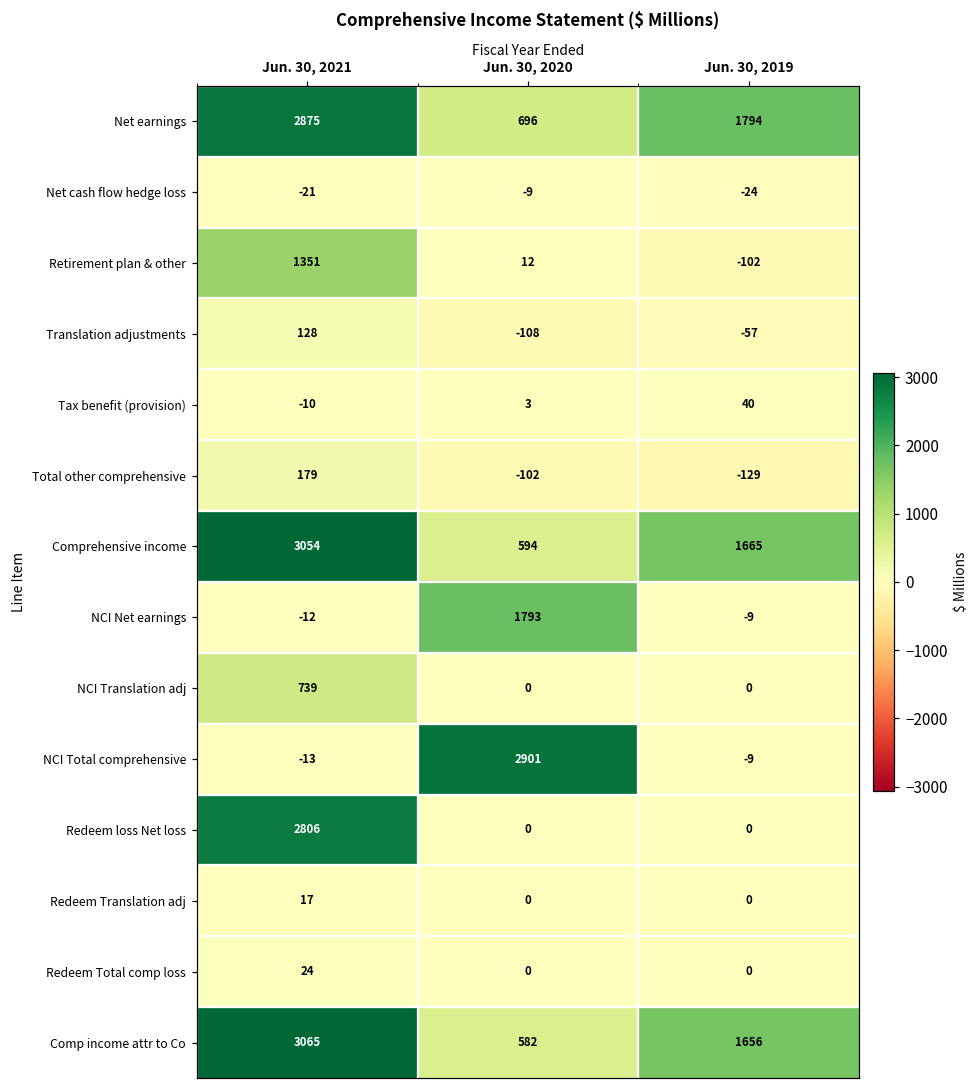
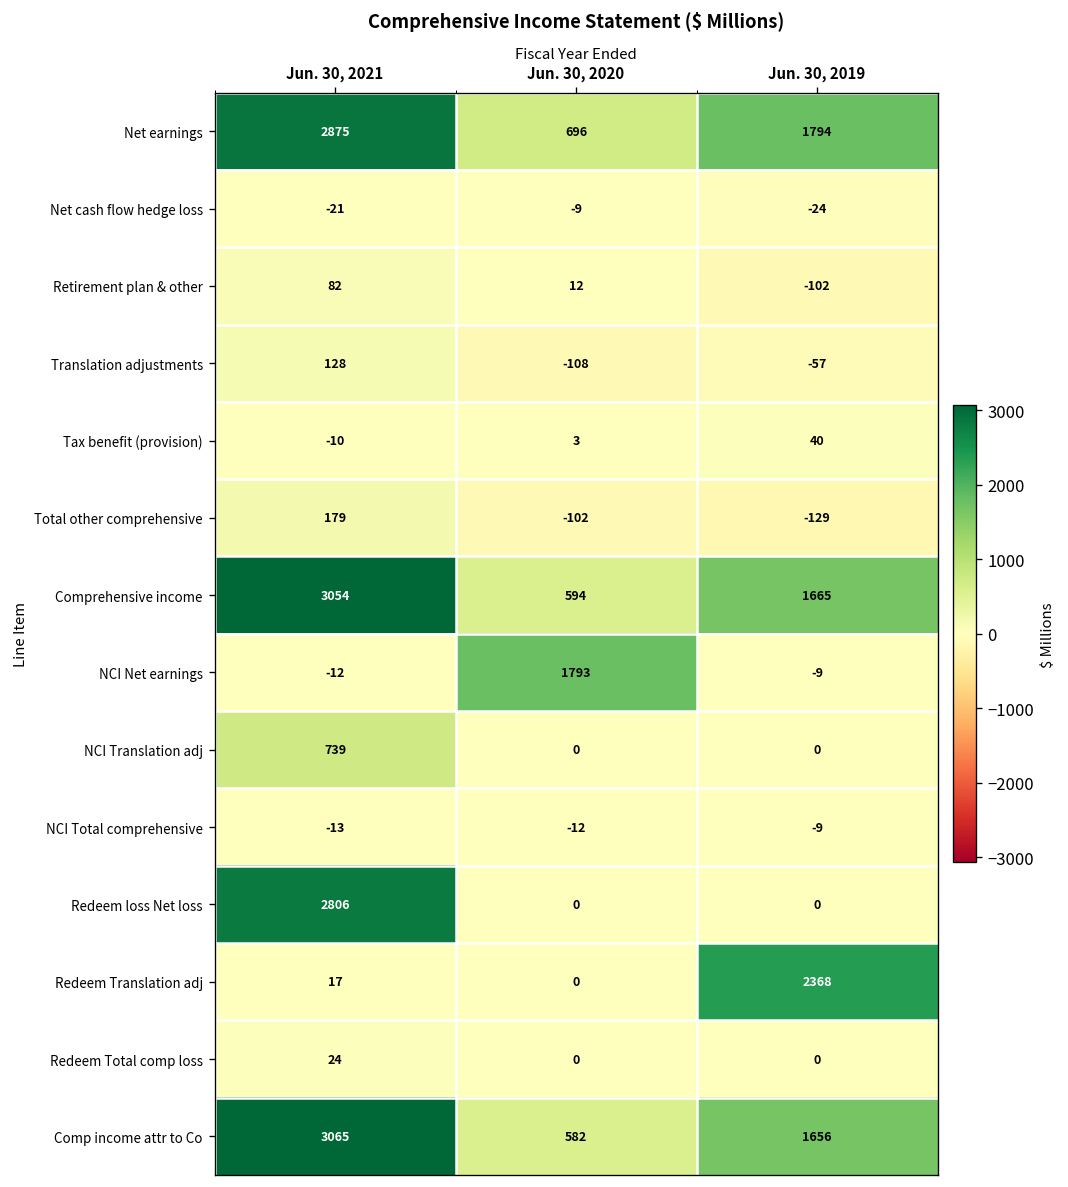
  {
    "Net earnings": {
      "Jun. 30, 2021": 2875,
      "Jun. 30, 2020": 696,
      "Jun. 30, 2019": 1794
    },
    "Net cash flow hedge loss": {
      "Jun. 30, 2021": -21,
      "Jun. 30, 2020": -9,
      "Jun. 30, 2019": -24
    },
    "Retirement plan & other": {
-     "Jun. 30, 2021": 1351,
+     "Jun. 30, 2021": 82,
      "Jun. 30, 2020": 12,
      "Jun. 30, 2019": -102
    },
    "Translation adjustments": {
      "Jun. 30, 2021": 128,
      "Jun. 30, 2020": -108,
      "Jun. 30, 2019": -57
    },
    "Tax benefit (provision)": {
      "Jun. 30, 2021": -10,
      "Jun. 30, 2020": 3,
      "Jun. 30, 2019": 40
    },
    "Total other comprehensive": {
      "Jun. 30, 2021": 179,
      "Jun. 30, 2020": -102,
      "Jun. 30, 2019": -129
    },
    "Comprehensive income": {
      "Jun. 30, 2021": 3054,
      "Jun. 30, 2020": 594,
      "Jun. 30, 2019": 1665
    },
    "NCI Net earnings": {
      "Jun. 30, 2021": -12,
      "Jun. 30, 2020": 1793,
      "Jun. 30, 2019": -9
    },
    "NCI Translation adj": {
      "Jun. 30, 2021": 739,
      "Jun. 30, 2020": 0,
      "Jun. 30, 2019": 0
    },
    "NCI Total comprehensive": {
      "Jun. 30, 2021": -13,
-     "Jun. 30, 2020": 2901,
+     "Jun. 30, 2020": -12,
      "Jun. 30, 2019": -9
    },
    "Redeem loss Net loss": {
      "Jun. 30, 2021": 2806,
      "Jun. 30, 2020": 0,
      "Jun. 30, 2019": 0
    },
    "Redeem Translation adj": {
      "Jun. 30, 2021": 17,
      "Jun. 30, 2020": 0,
-     "Jun. 30, 2019": 0
+     "Jun. 30, 2019": 2368
    },
    "Redeem Total comp loss": {
      "Jun. 30, 2021": 24,
      "Jun. 30, 2020": 0,
      "Jun. 30, 2019": 0
    },
    "Comp income attr to Co": {
      "Jun. 30, 2021": 3065,
      "Jun. 30, 2020": 582,
      "Jun. 30, 2019": 1656
    }
  }
